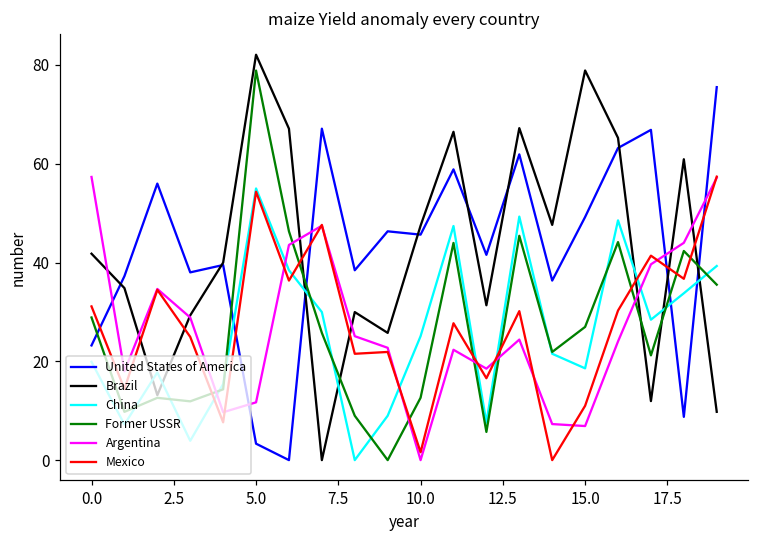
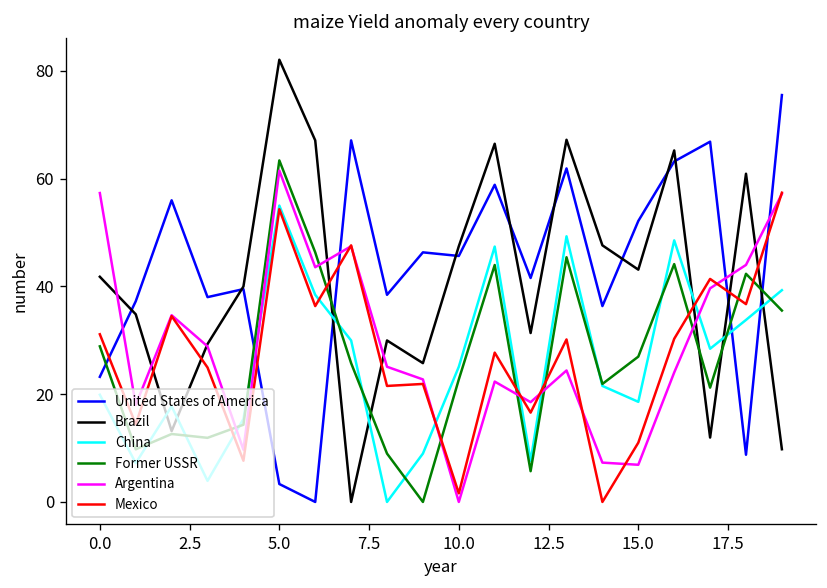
  {
    "United States of America": {
      "0.0": 23,
      "5.0": 3,
      "10.0": 46,
-     "15.0": 49
+     "15.0": 52
    },
    "Brazil": {
      "0.0": 42,
      "5.0": 82,
      "10.0": 47,
-     "15.0": 79
+     "15.0": 43
    },
    "China": {
      "0.0": 20,
      "5.0": 55,
      "10.0": 25,
      "15.0": 19
    },
    "Former USSR": {
      "0.0": 29,
-     "5.0": 79,
-     "10.0": 13,
+     "5.0": 63,
+     "10.0": 23,
      "15.0": 27
    },
    "Argentina": {
      "0.0": 57,
-     "5.0": 12,
+     "5.0": 62,
      "10.0": 0,
      "15.0": 7
    },
    "Mexico": {
      "0.0": 31,
      "5.0": 54,
      "10.0": 2,
      "15.0": 11
    }
  }
